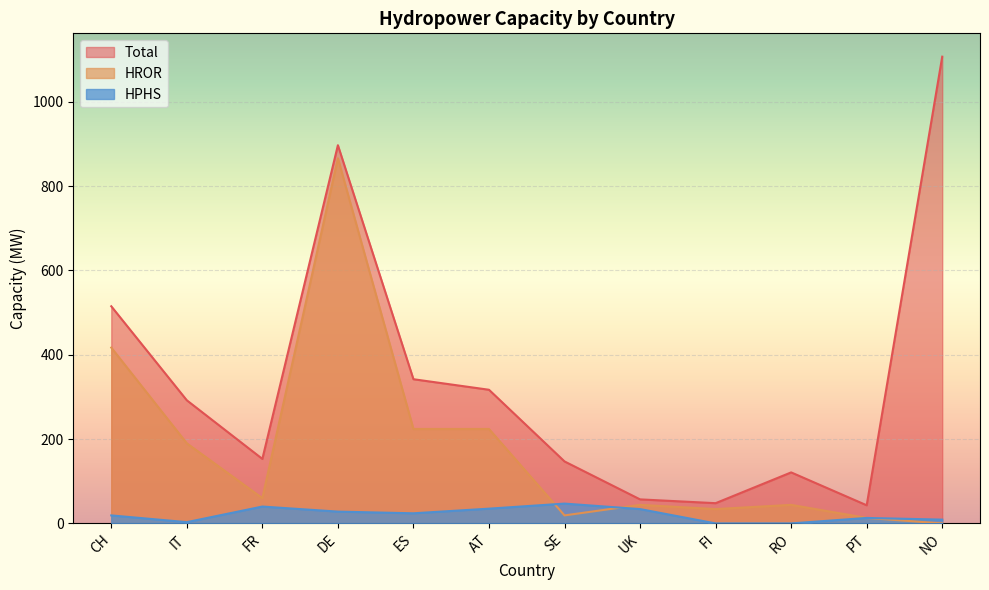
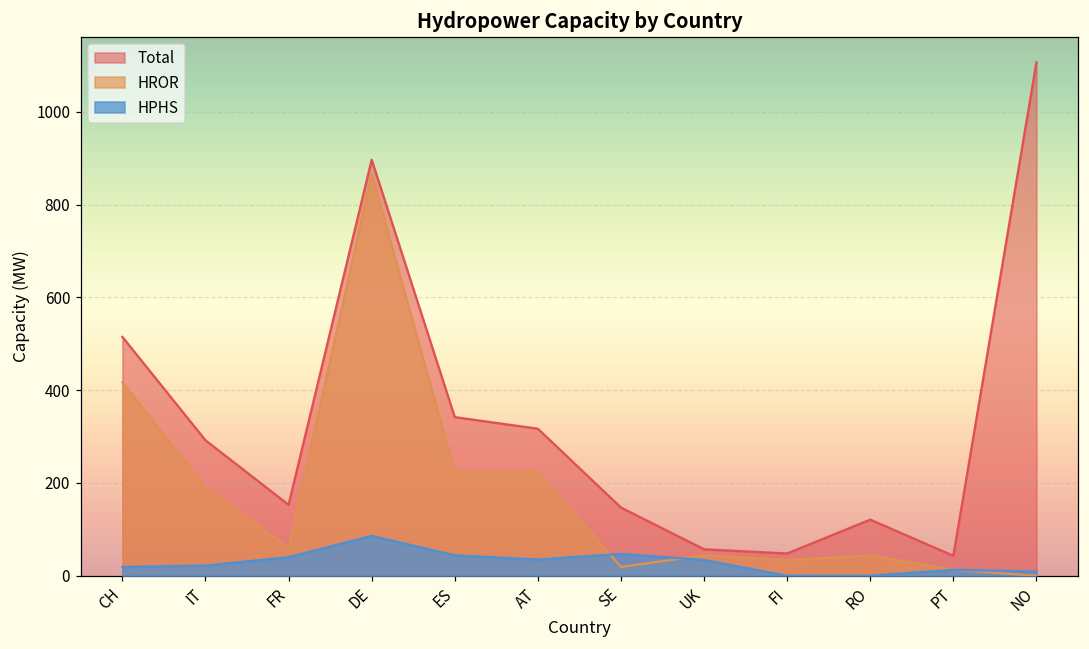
  {
    "HPHS": {
      "CH": 20,
-     "IT": 0,
+     "IT": 20,
      "FR": 40,
-     "DE": 30,
-     "ES": 20,
+     "DE": 90,
+     "ES": 40,
      "AT": 40,
      "SE": 50,
      "UK": 30,
      "FI": 0,
      "RO": 0,
      "NO": 10
    }
  }
